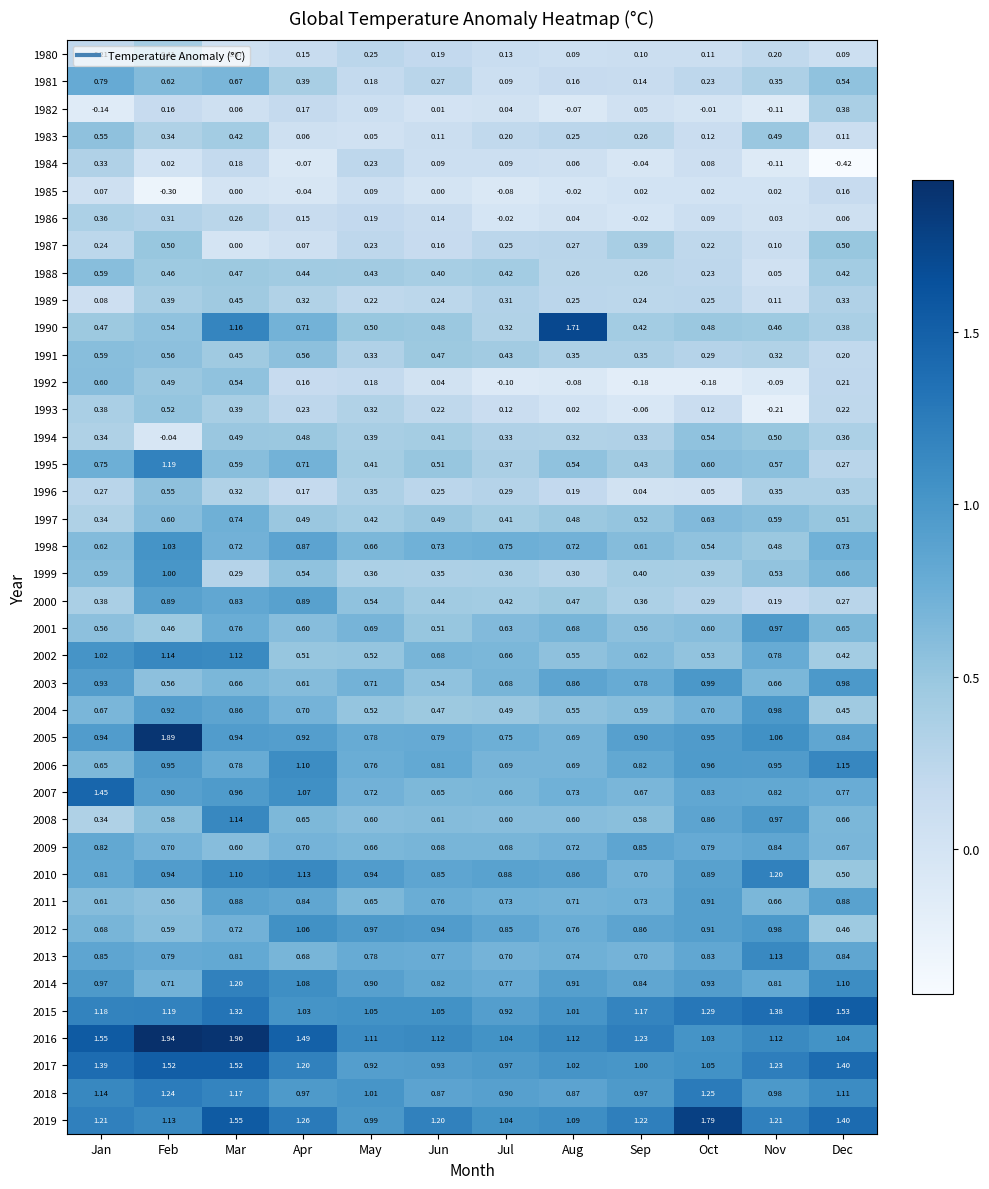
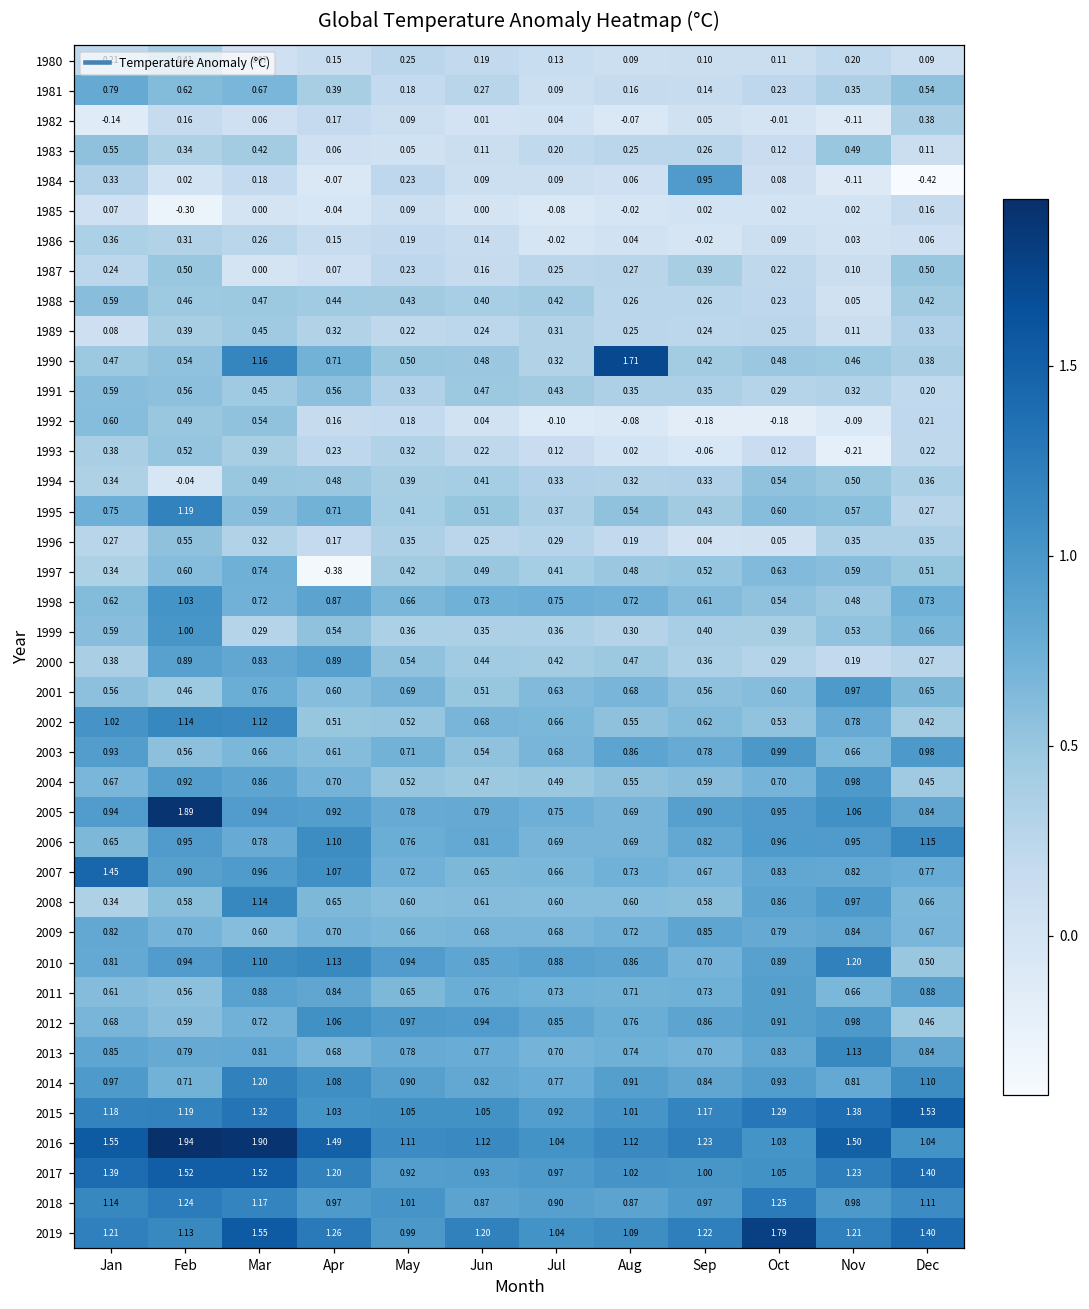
  {
    "1984": {
      "Jan": 0.33,
      "Feb": 0.02,
      "Mar": 0.18,
      "Apr": -0.07,
      "May": 0.23,
      "Jun": 0.09,
      "Jul": 0.09,
      "Aug": 0.06,
-     "Sep": -0.04,
+     "Sep": 0.95,
      "Oct": 0.08,
      "Nov": -0.11,
      "Dec": -0.42
    },
    "1997": {
      "Jan": 0.34,
      "Feb": 0.60,
      "Mar": 0.74,
-     "Apr": 0.49,
+     "Apr": -0.38,
      "May": 0.42,
      "Jun": 0.49,
      "Jul": 0.41,
      "Aug": 0.48,
      "Sep": 0.52,
      "Oct": 0.63,
      "Nov": 0.59,
      "Dec": 0.51
    },
    "2016": {
      "Jan": 1.55,
      "Feb": 1.94,
      "Mar": 1.90,
      "Apr": 1.49,
      "May": 1.11,
      "Jun": 1.12,
      "Jul": 1.04,
      "Aug": 1.12,
      "Sep": 1.23,
      "Oct": 1.03,
-     "Nov": 1.12,
+     "Nov": 1.50,
      "Dec": 1.04
    }
  }
